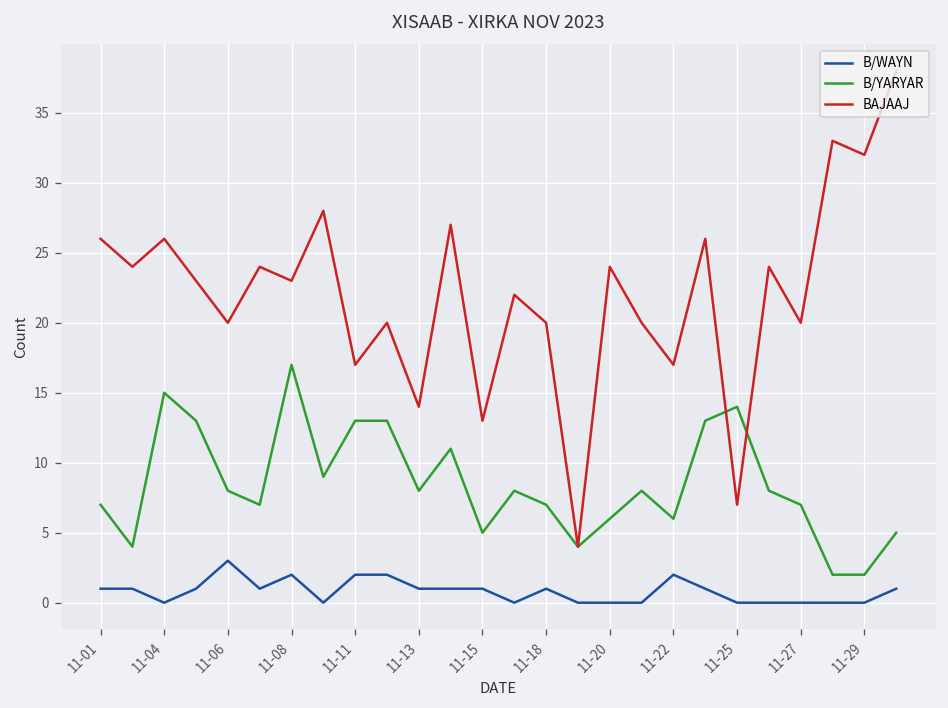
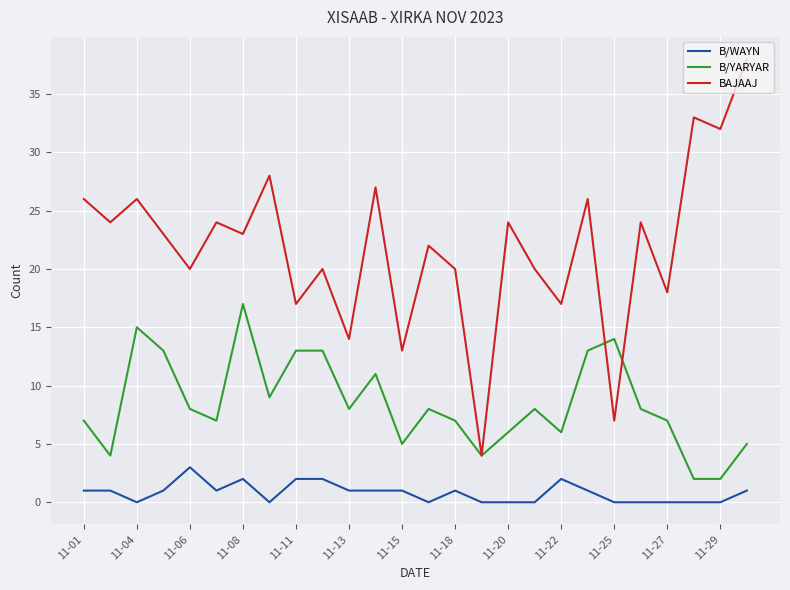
  {
    "B/WAYN": {
      "11-01": 1,
      "11-04": 0,
      "11-06": 3,
      "11-08": 2,
      "11-11": 2,
      "11-13": 1,
      "11-15": 1,
      "11-18": 1,
      "11-20": 0,
      "11-22": 2,
      "11-25": 0,
      "11-27": 0,
      "11-29": 0
    },
    "B/YARYAR": {
      "11-01": 7,
      "11-04": 15,
      "11-06": 8,
      "11-08": 17,
      "11-11": 13,
      "11-13": 8,
      "11-15": 5,
      "11-18": 7,
      "11-20": 6,
      "11-22": 6,
      "11-25": 14,
      "11-27": 7,
      "11-29": 2
    },
    "BAJAAJ": {
      "11-01": 26,
      "11-04": 26,
      "11-06": 20,
      "11-08": 23,
      "11-11": 17,
      "11-13": 14,
      "11-15": 13,
      "11-18": 20,
      "11-20": 24,
      "11-22": 17,
      "11-25": 7,
-     "11-27": 20,
+     "11-27": 18,
      "11-29": 32
    }
  }
